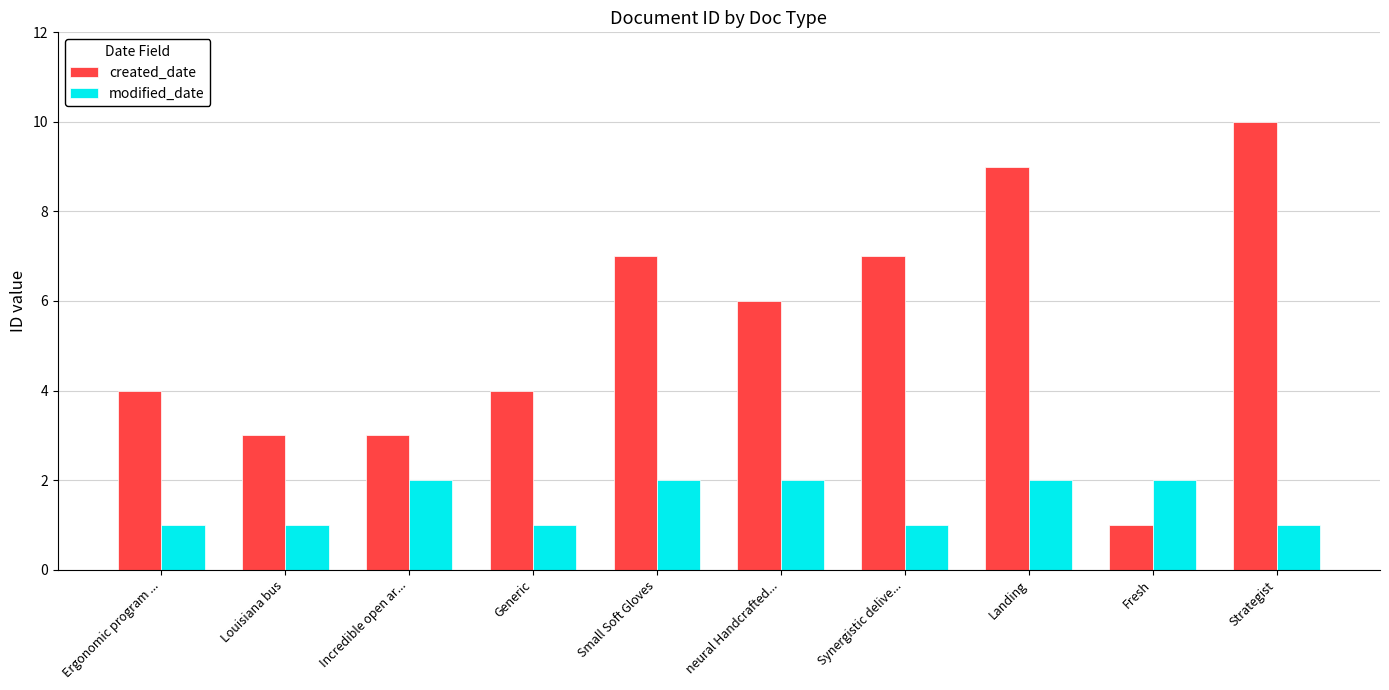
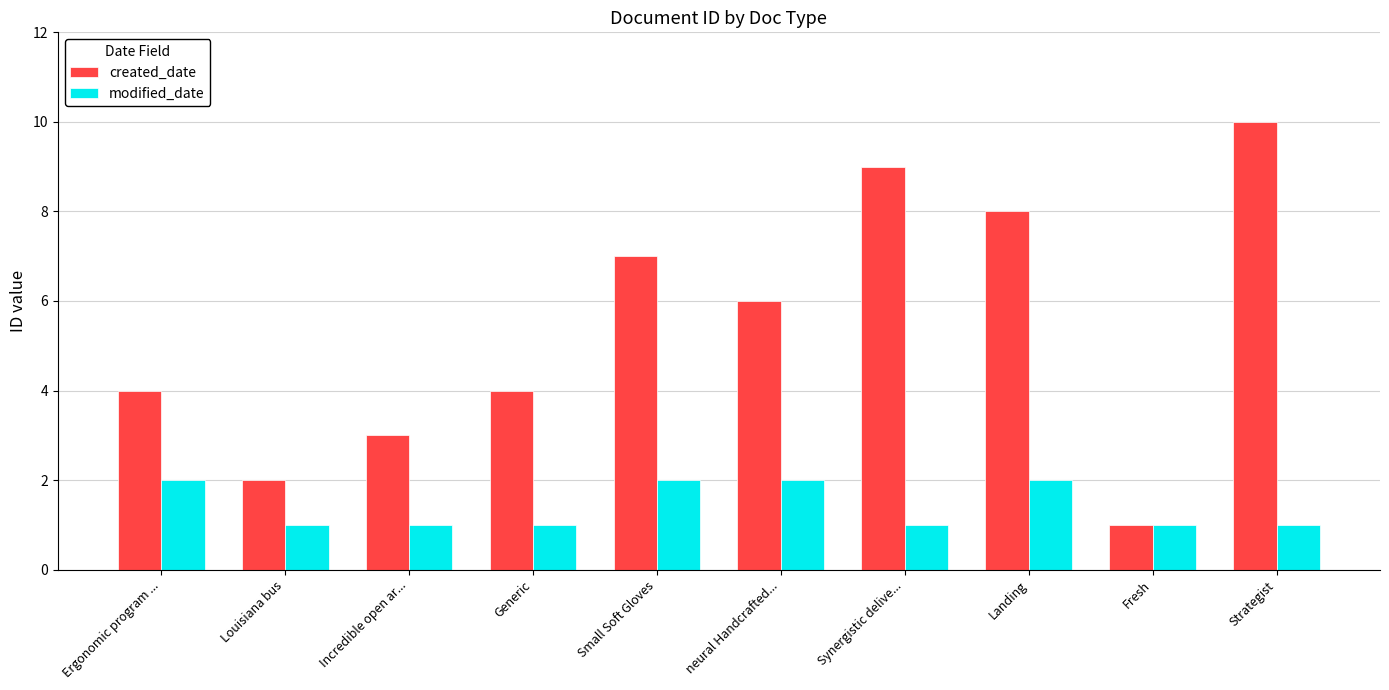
  {
    "created_date": {
      "Ergonomic program ...": 4,
-     "Louisiana bus": 3,
+     "Louisiana bus": 2,
      "Incredible open ar...": 3,
      "Generic": 4,
      "Small Soft Gloves": 7,
      "neural Handcrafted...": 6,
-     "Synergistic delive...": 7,
-     "Landing": 9,
+     "Synergistic delive...": 9,
+     "Landing": 8,
      "Fresh": 1,
      "Strategist": 10
    },
    "modified_date": {
-     "Ergonomic program ...": 1,
+     "Ergonomic program ...": 2,
      "Louisiana bus": 1,
-     "Incredible open ar...": 2,
+     "Incredible open ar...": 1,
      "Generic": 1,
      "Small Soft Gloves": 2,
      "neural Handcrafted...": 2,
      "Synergistic delive...": 1,
      "Landing": 2,
-     "Fresh": 2,
+     "Fresh": 1,
      "Strategist": 1
    }
  }
